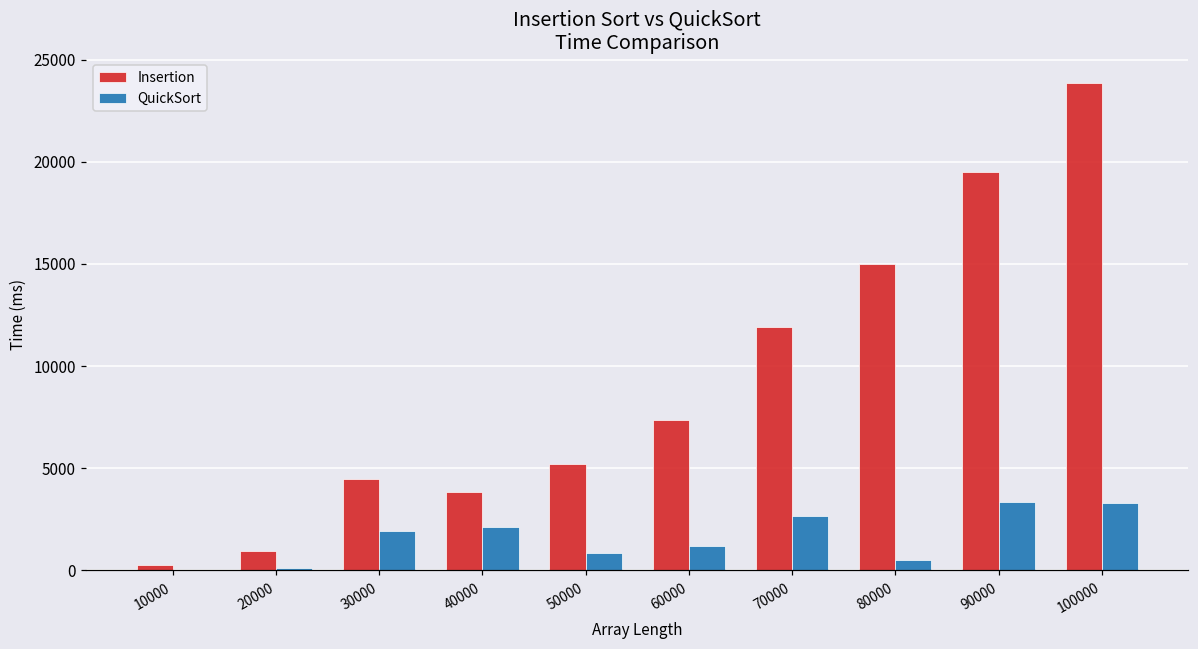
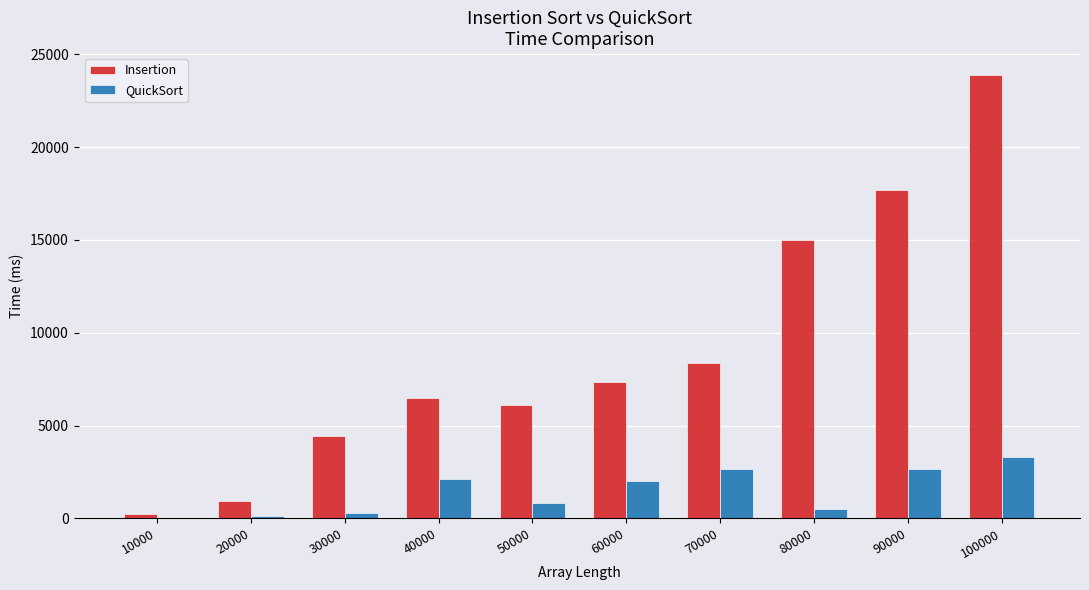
  {
    "Insertion": {
      "10000": 200,
      "20000": 900,
      "30000": 4500,
-     "40000": 3800,
-     "50000": 5200,
+     "40000": 6500,
+     "50000": 6100,
      "60000": 7400,
-     "70000": 11900,
+     "70000": 8400,
      "80000": 15000,
-     "90000": 19500,
+     "90000": 17700,
      "100000": 23900
    },
    "QuickSort": {
-     "30000": 1900,
+     "30000": 300,
      "40000": 2100,
      "50000": 800,
-     "60000": 1200,
+     "60000": 2000,
      "70000": 2600,
      "80000": 500,
-     "90000": 3300,
+     "90000": 2700,
      "100000": 3300
    }
  }
